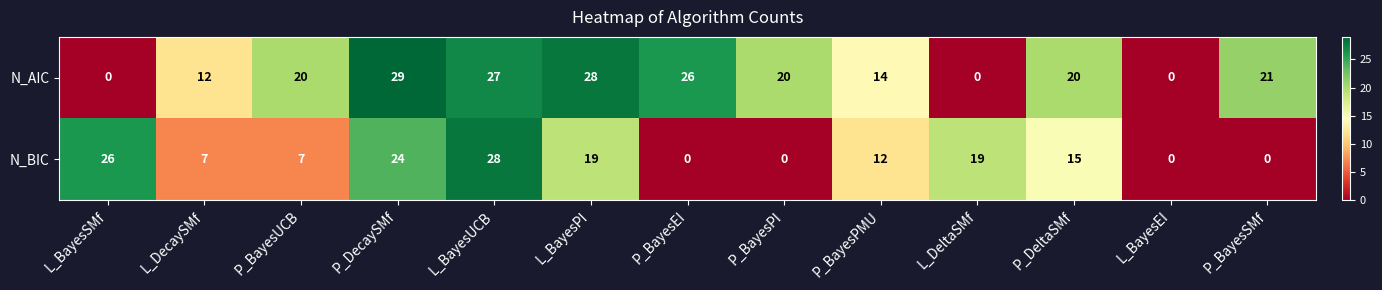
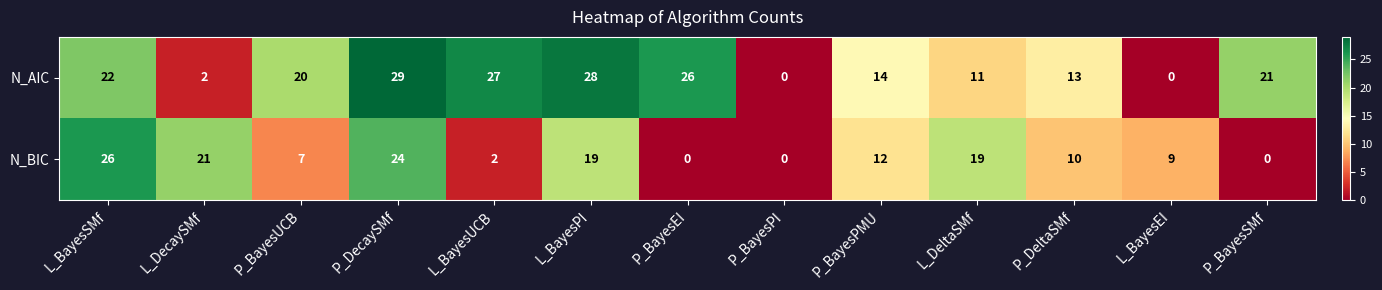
  {
    "N_AIC": {
-     "L_BayesSMf": 0,
-     "L_DecaySMf": 12,
+     "L_BayesSMf": 22,
+     "L_DecaySMf": 2,
      "P_BayesUCB": 20,
      "P_DecaySMf": 29,
      "L_BayesUCB": 27,
      "L_BayesPI": 28,
      "P_BayesEI": 26,
-     "P_BayesPI": 20,
+     "P_BayesPI": 0,
      "P_BayesPMU": 14,
-     "L_DeltaSMf": 0,
-     "P_DeltaSMf": 20,
+     "L_DeltaSMf": 11,
+     "P_DeltaSMf": 13,
      "L_BayesEI": 0,
      "P_BayesSMf": 21
    },
    "N_BIC": {
      "L_BayesSMf": 26,
-     "L_DecaySMf": 7,
+     "L_DecaySMf": 21,
      "P_BayesUCB": 7,
      "P_DecaySMf": 24,
-     "L_BayesUCB": 28,
+     "L_BayesUCB": 2,
      "L_BayesPI": 19,
      "P_BayesEI": 0,
      "P_BayesPI": 0,
      "P_BayesPMU": 12,
      "L_DeltaSMf": 19,
-     "P_DeltaSMf": 15,
-     "L_BayesEI": 0,
+     "P_DeltaSMf": 10,
+     "L_BayesEI": 9,
      "P_BayesSMf": 0
    }
  }
